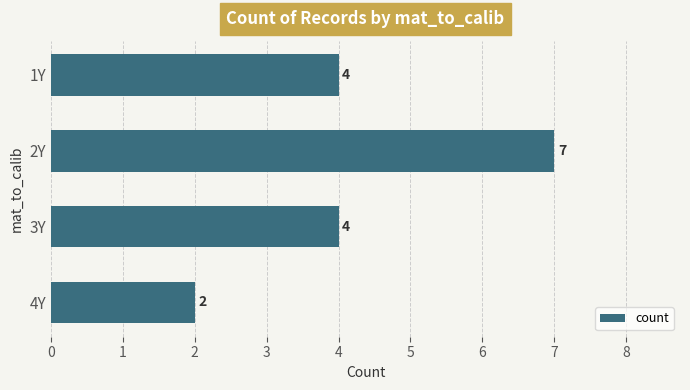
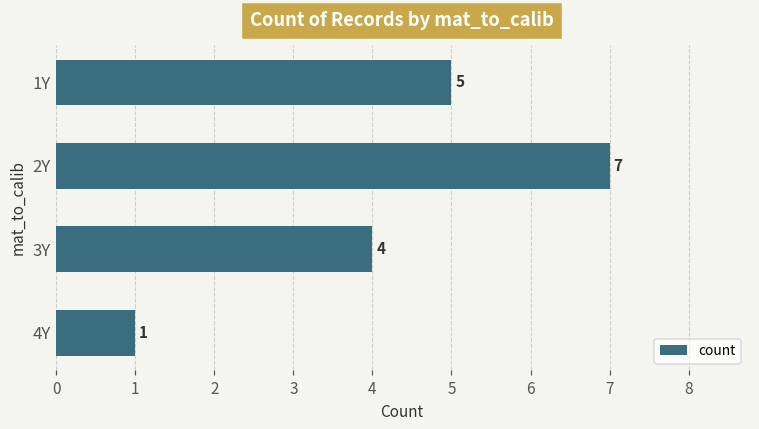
  {
-   "1Y": 4,
+   "1Y": 5,
    "2Y": 7,
    "3Y": 4,
-   "4Y": 2
+   "4Y": 1
  }
